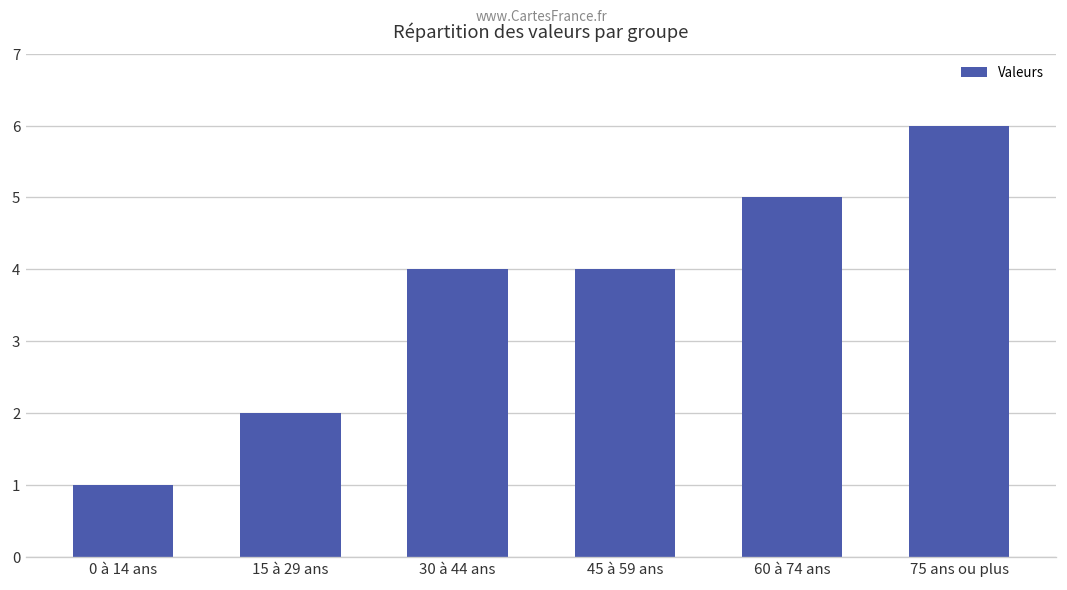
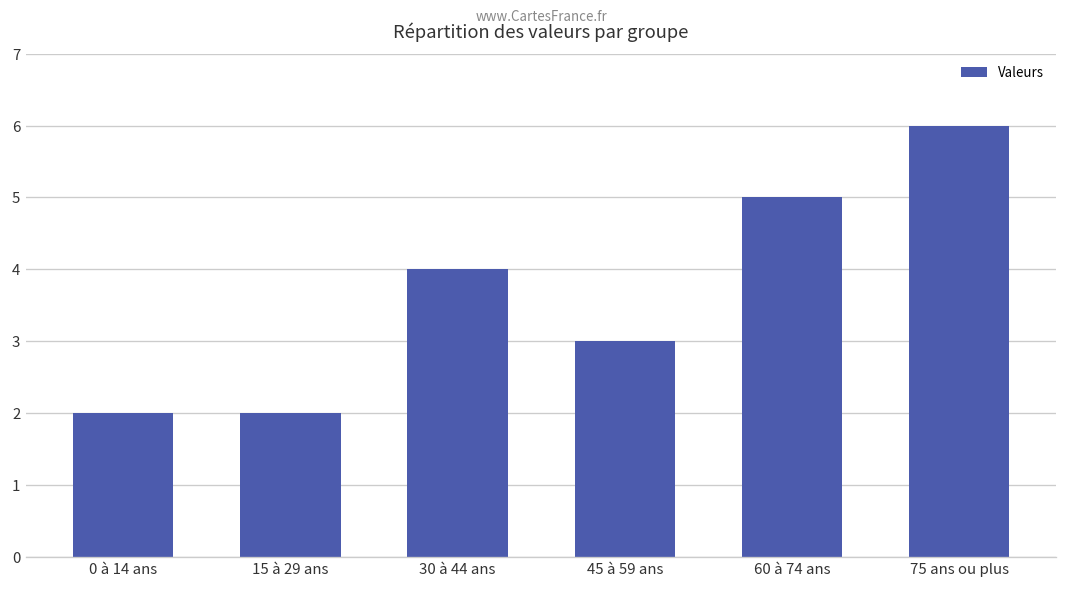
  {
-   "0 à 14 ans": 1,
+   "0 à 14 ans": 2,
    "15 à 29 ans": 2,
    "30 à 44 ans": 4,
-   "45 à 59 ans": 4,
+   "45 à 59 ans": 3,
    "60 à 74 ans": 5,
    "75 ans ou plus": 6
  }
